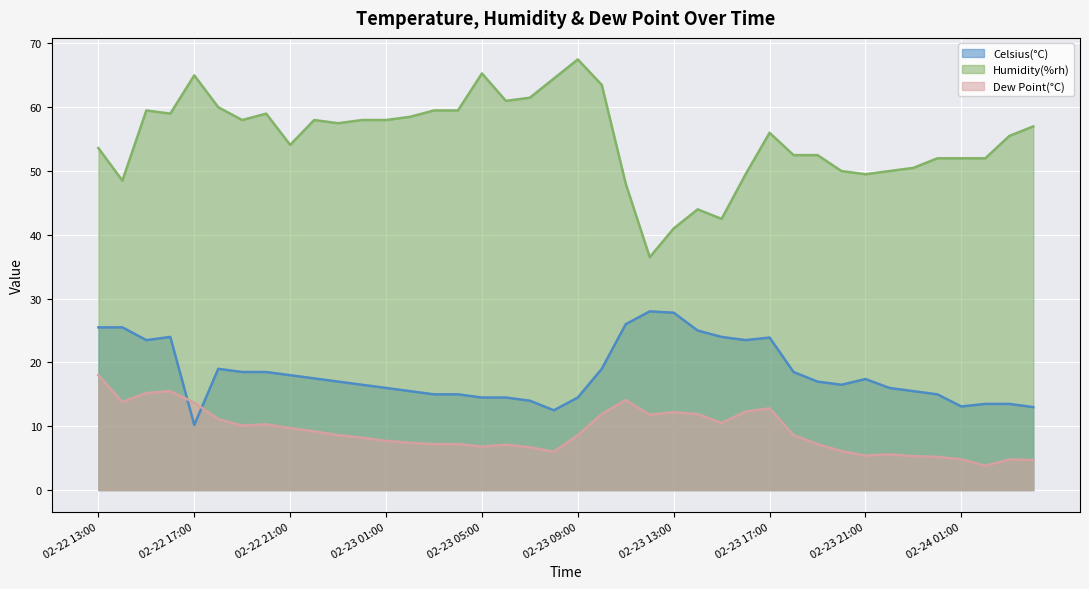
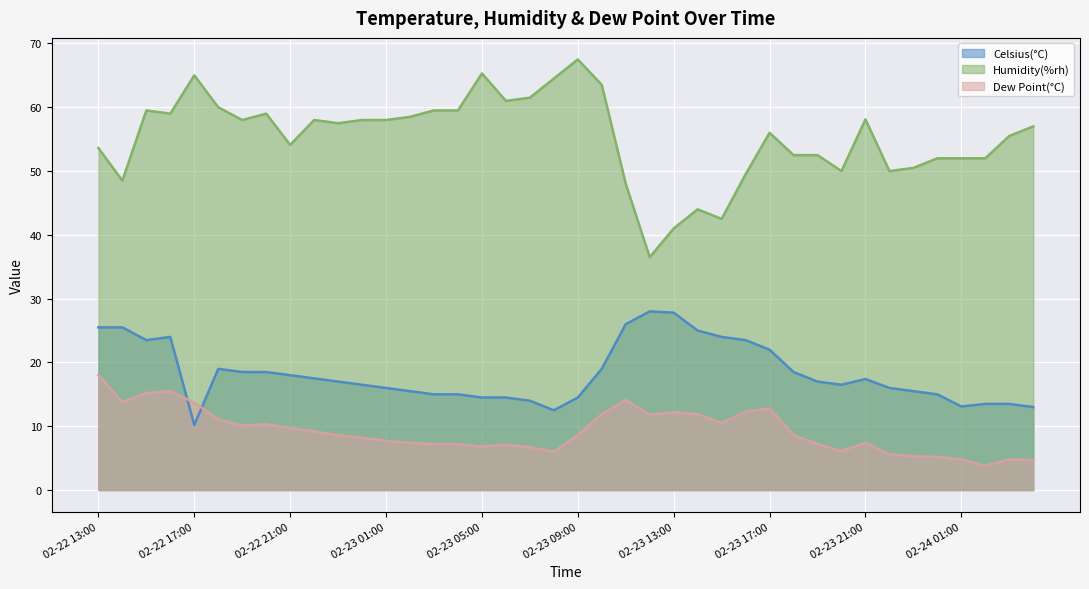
  {
    "Celsius(°C)": {
      "02-22 13:00": 26,
      "02-22 17:00": 10,
      "02-22 21:00": 18,
      "02-23 01:00": 16,
      "02-23 05:00": 15,
      "02-23 09:00": 15,
      "02-23 13:00": 28,
-     "02-23 17:00": 24,
+     "02-23 17:00": 22,
      "02-23 21:00": 17,
      "02-24 01:00": 13
    },
    "Humidity(%rh)": {
      "02-22 13:00": 54,
      "02-22 17:00": 65,
      "02-22 21:00": 54,
      "02-23 01:00": 58,
      "02-23 05:00": 65,
      "02-23 09:00": 68,
      "02-23 13:00": 41,
      "02-23 17:00": 56,
-     "02-23 21:00": 50,
+     "02-23 21:00": 58,
      "02-24 01:00": 52
    },
    "Dew Point(°C)": {
      "02-22 13:00": 18,
      "02-22 17:00": 14,
      "02-22 21:00": 10,
      "02-23 01:00": 8,
      "02-23 05:00": 7,
      "02-23 09:00": 9,
      "02-23 13:00": 12,
      "02-23 17:00": 13,
-     "02-23 21:00": 5,
+     "02-23 21:00": 7,
      "02-24 01:00": 5
    }
  }
